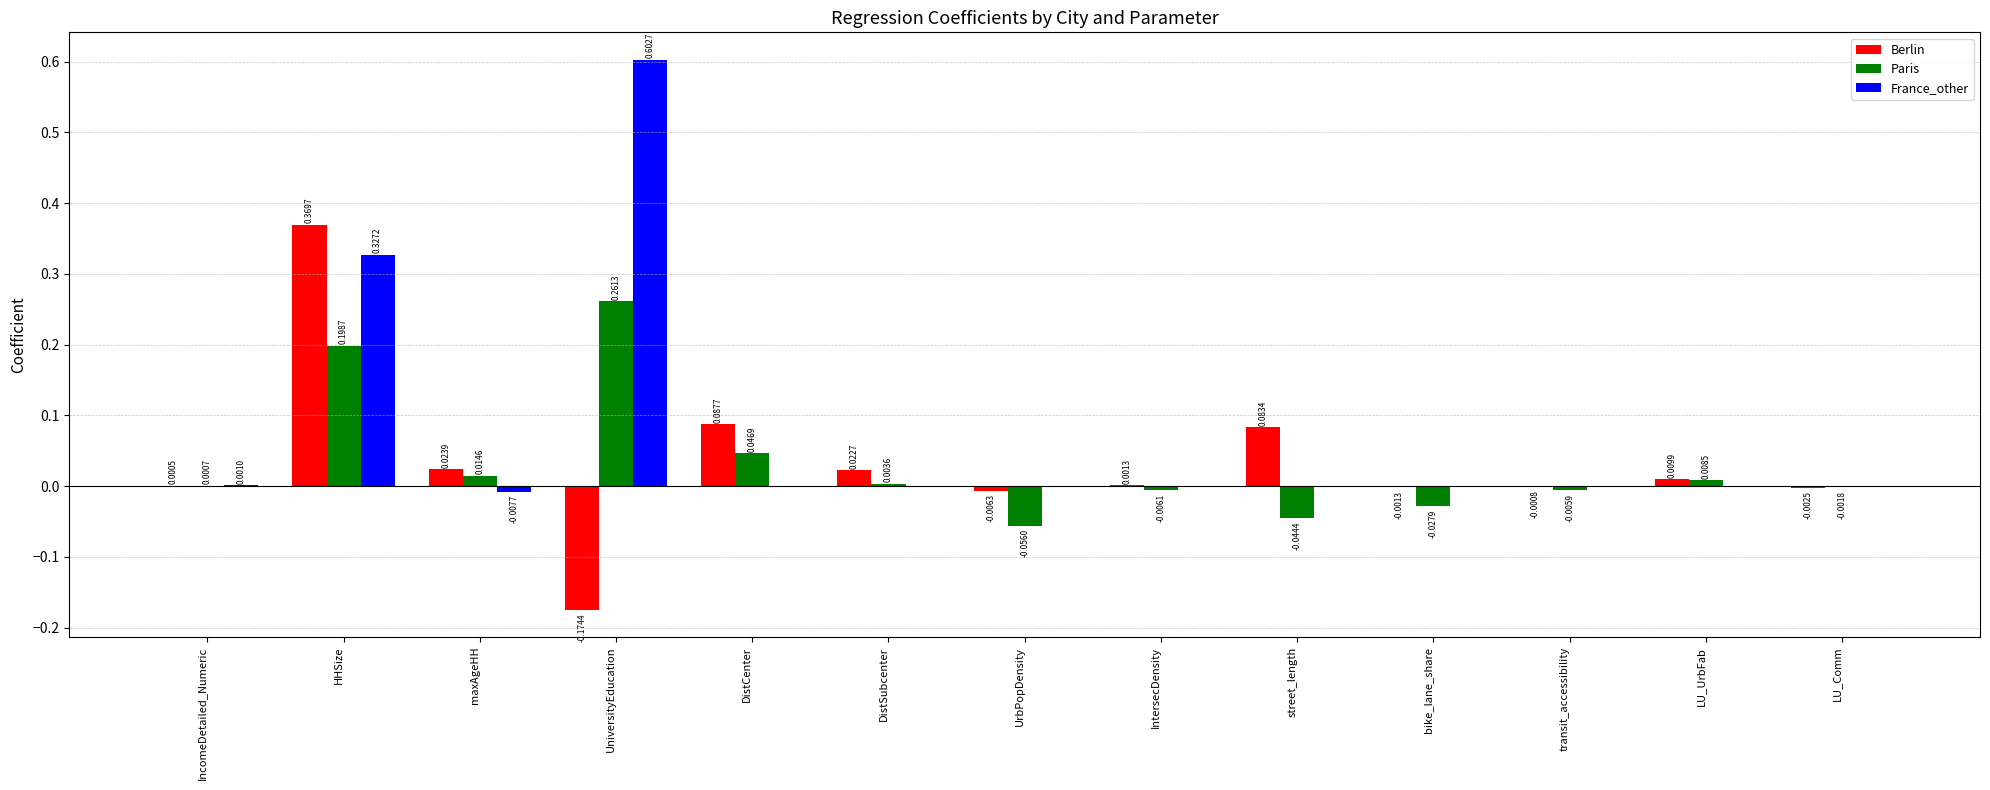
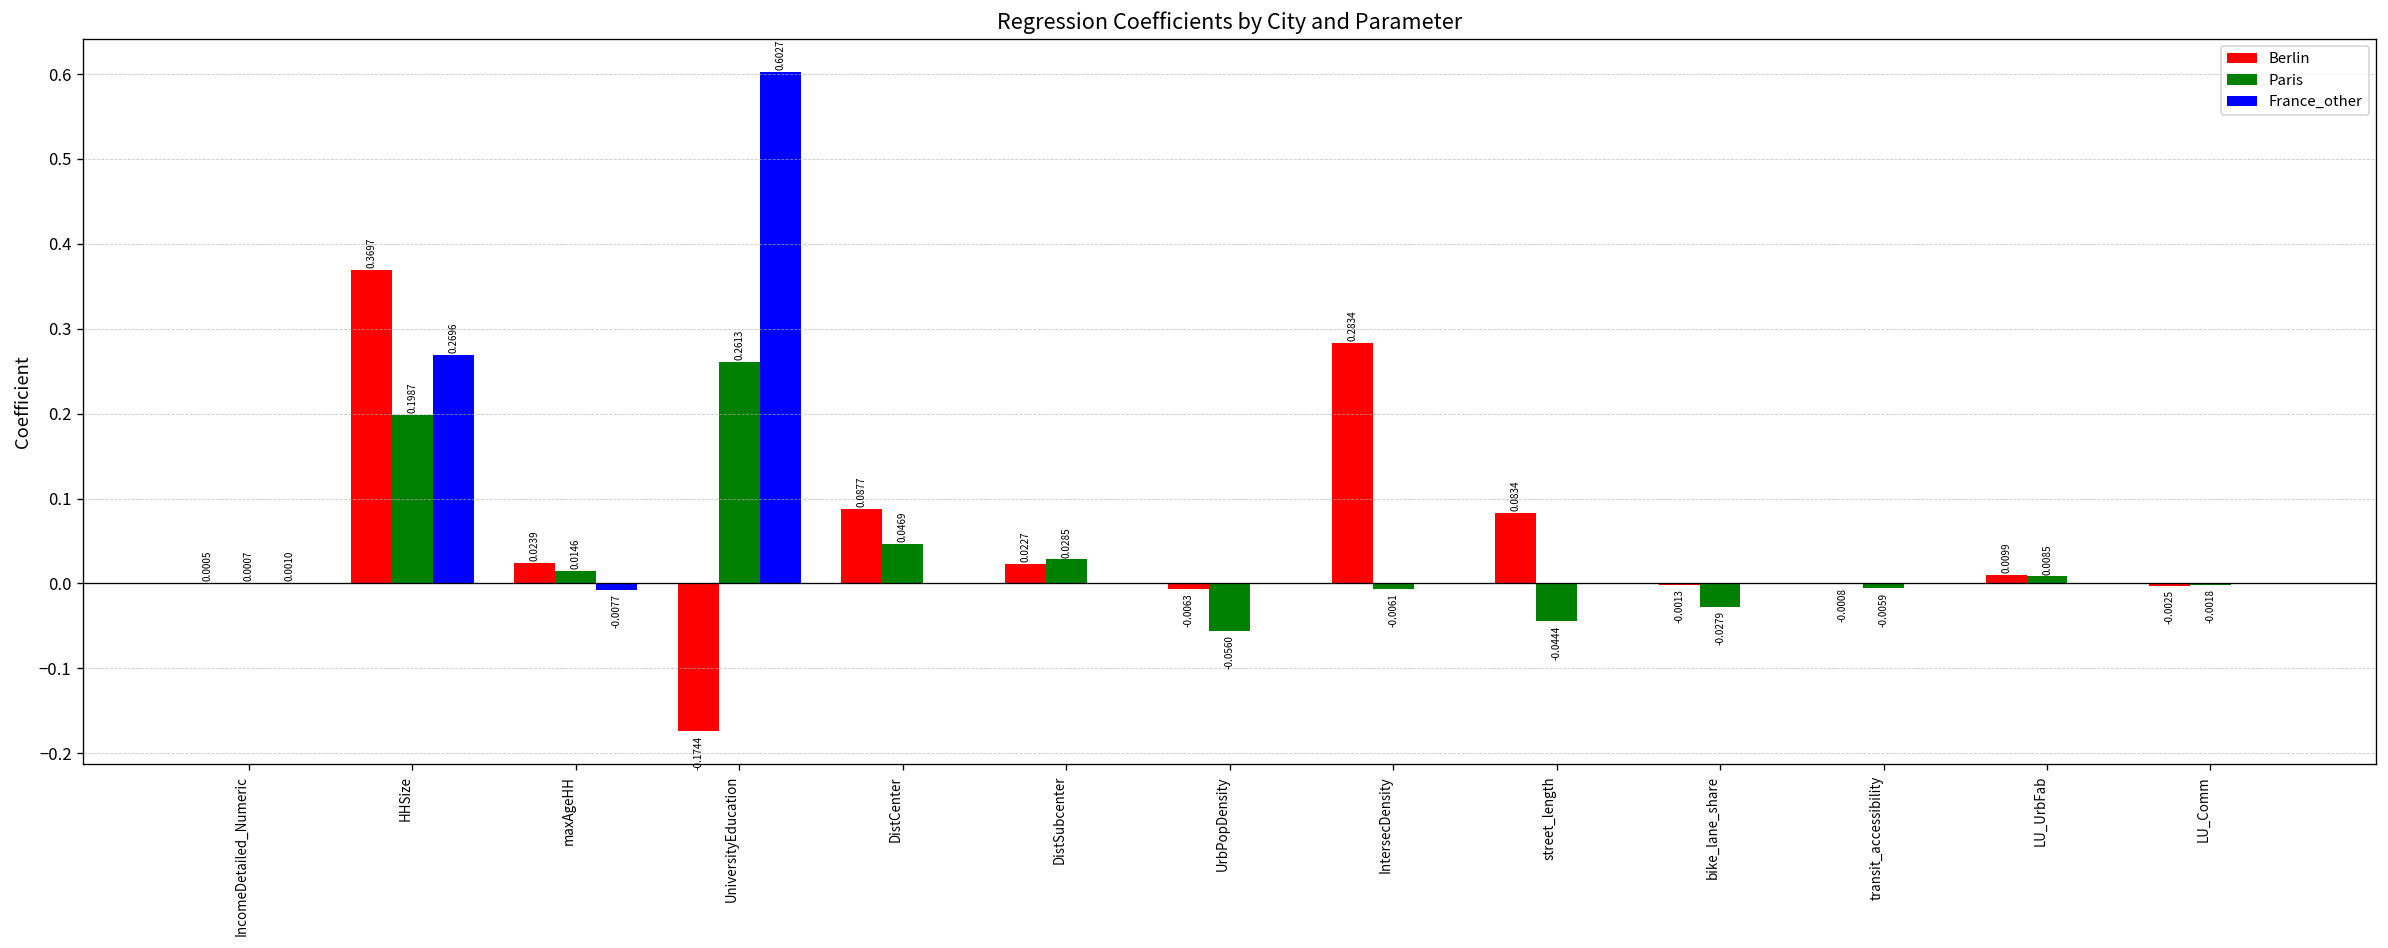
  {
    "Berlin": {
      "IncomeDetailed_Numeric": 0.0005,
      "HHSize": 0.3697,
      "maxAgeHH": 0.0239,
      "UniversityEducation": -0.1744,
      "DistCenter": 0.0877,
      "DistSubcenter": 0.0227,
      "UrbPopDensity": -0.0063,
-     "IntersecDensity": 0.0013,
+     "IntersecDensity": 0.2834,
      "street_length": 0.0834,
      "bike_lane_share": -0.0013,
      "transit_accessibility": -0.0008,
      "LU_UrbFab": 0.0099,
      "LU_Comm": -0.0025
    },
    "Paris": {
      "IncomeDetailed_Numeric": 0.0007,
      "HHSize": 0.1987,
      "maxAgeHH": 0.0146,
      "UniversityEducation": 0.2613,
      "DistCenter": 0.0469,
-     "DistSubcenter": 0.0036,
+     "DistSubcenter": 0.0285,
      "UrbPopDensity": -0.0560,
      "IntersecDensity": -0.0061,
      "street_length": -0.0444,
      "bike_lane_share": -0.0279,
      "transit_accessibility": -0.0059,
      "LU_UrbFab": 0.0085,
      "LU_Comm": -0.0018
    },
    "France_other": {
      "IncomeDetailed_Numeric": 0.0010,
-     "HHSize": 0.3272,
+     "HHSize": 0.2696,
      "maxAgeHH": -0.0077,
      "UniversityEducation": 0.6027
    }
  }
